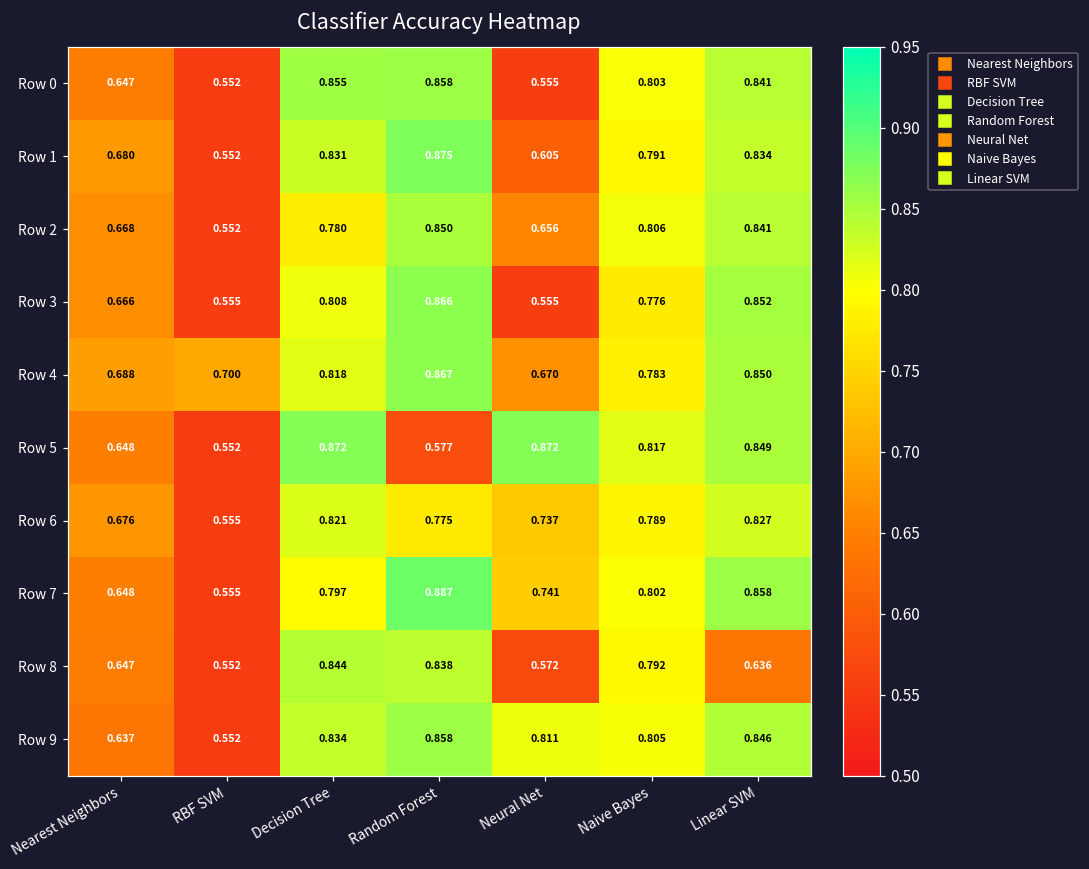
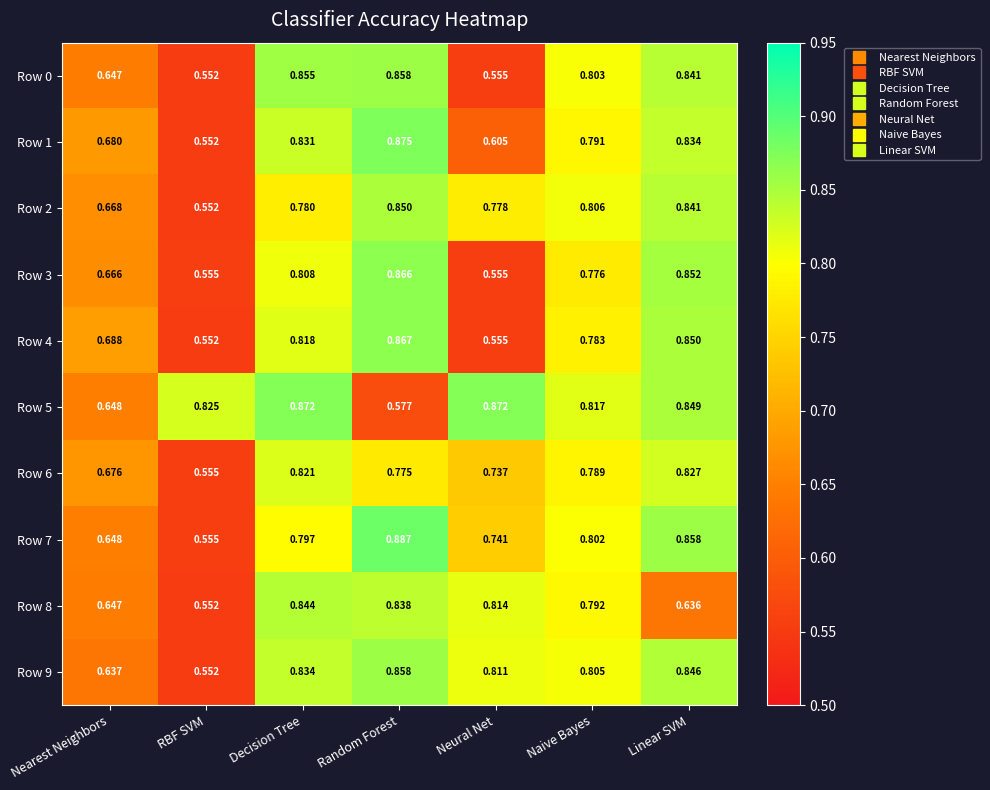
  {
    "Row 0": {
      "Nearest Neighbors": 0.647,
      "RBF SVM": 0.552,
      "Decision Tree": 0.855,
      "Random Forest": 0.858,
      "Neural Net": 0.555,
      "Naive Bayes": 0.803,
      "Linear SVM": 0.841
    },
    "Row 1": {
      "Nearest Neighbors": 0.680,
      "RBF SVM": 0.552,
      "Decision Tree": 0.831,
      "Random Forest": 0.875,
      "Neural Net": 0.605,
      "Naive Bayes": 0.791,
      "Linear SVM": 0.834
    },
    "Row 2": {
      "Nearest Neighbors": 0.668,
      "RBF SVM": 0.552,
      "Decision Tree": 0.780,
      "Random Forest": 0.850,
-     "Neural Net": 0.656,
+     "Neural Net": 0.778,
      "Naive Bayes": 0.806,
      "Linear SVM": 0.841
    },
    "Row 3": {
      "Nearest Neighbors": 0.666,
      "RBF SVM": 0.555,
      "Decision Tree": 0.808,
      "Random Forest": 0.866,
      "Neural Net": 0.555,
      "Naive Bayes": 0.776,
      "Linear SVM": 0.852
    },
    "Row 4": {
      "Nearest Neighbors": 0.688,
-     "RBF SVM": 0.700,
+     "RBF SVM": 0.552,
      "Decision Tree": 0.818,
      "Random Forest": 0.867,
-     "Neural Net": 0.670,
+     "Neural Net": 0.555,
      "Naive Bayes": 0.783,
      "Linear SVM": 0.850
    },
    "Row 5": {
      "Nearest Neighbors": 0.648,
-     "RBF SVM": 0.552,
+     "RBF SVM": 0.825,
      "Decision Tree": 0.872,
      "Random Forest": 0.577,
      "Neural Net": 0.872,
      "Naive Bayes": 0.817,
      "Linear SVM": 0.849
    },
    "Row 6": {
      "Nearest Neighbors": 0.676,
      "RBF SVM": 0.555,
      "Decision Tree": 0.821,
      "Random Forest": 0.775,
      "Neural Net": 0.737,
      "Naive Bayes": 0.789,
      "Linear SVM": 0.827
    },
    "Row 7": {
      "Nearest Neighbors": 0.648,
      "RBF SVM": 0.555,
      "Decision Tree": 0.797,
      "Random Forest": 0.887,
      "Neural Net": 0.741,
      "Naive Bayes": 0.802,
      "Linear SVM": 0.858
    },
    "Row 8": {
      "Nearest Neighbors": 0.647,
      "RBF SVM": 0.552,
      "Decision Tree": 0.844,
      "Random Forest": 0.838,
-     "Neural Net": 0.572,
+     "Neural Net": 0.814,
      "Naive Bayes": 0.792,
      "Linear SVM": 0.636
    },
    "Row 9": {
      "Nearest Neighbors": 0.637,
      "RBF SVM": 0.552,
      "Decision Tree": 0.834,
      "Random Forest": 0.858,
      "Neural Net": 0.811,
      "Naive Bayes": 0.805,
      "Linear SVM": 0.846
    }
  }
